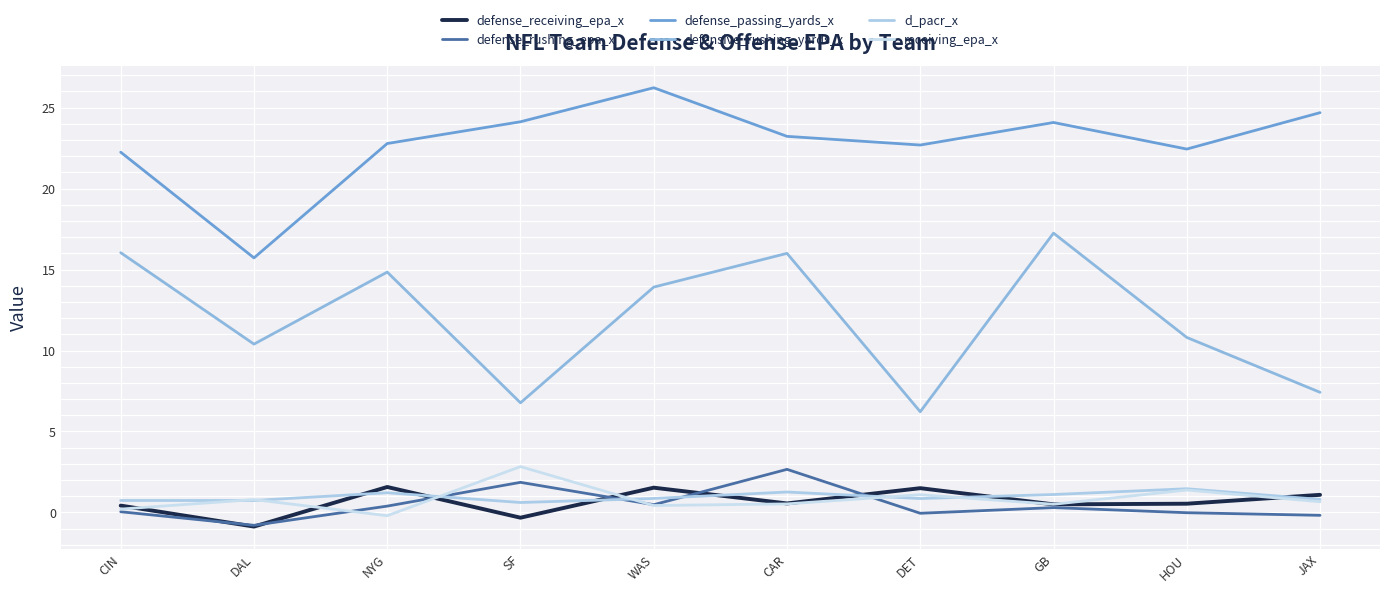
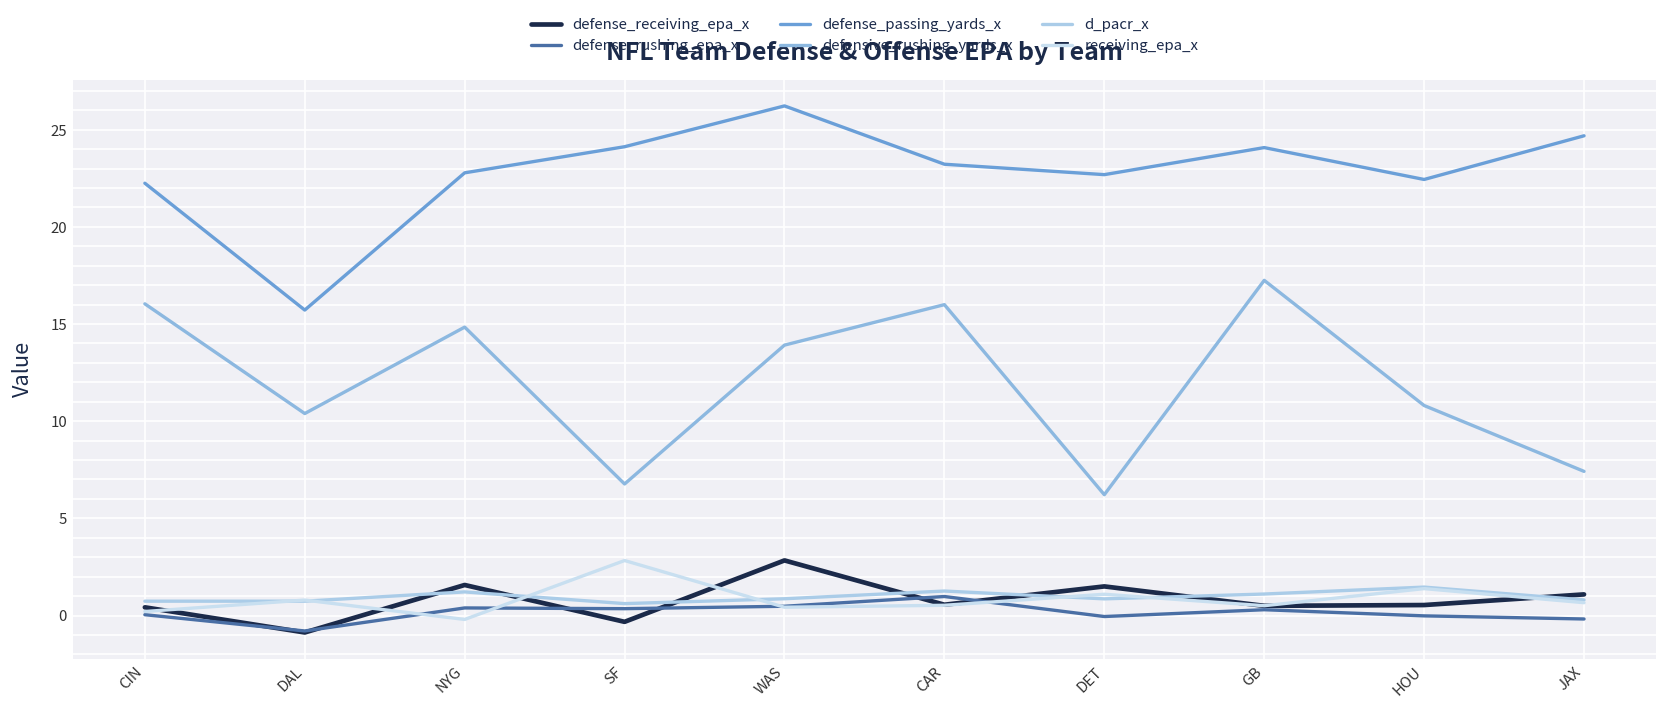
  {
    "defense_receiving_epa_x": {
      "CIN": 0.4,
      "NYG": 1.6,
      "SF": -0.3,
-     "WAS": 1.5,
+     "WAS": 2.8,
      "DET": 1.5,
      "HOU": 0.5,
      "JAX": 1.1
    },
    "defense_rushing_epa_x": {
      "CIN": 0.0,
      "NYG": 0.4,
-     "SF": 1.9,
-     "CAR": 2.7,
+     "SF": 0.4,
+     "CAR": 1.0,
      "DET": -0.1,
      "GB": 0.3,
      "HOU": 0.0,
      "JAX": -0.2
    }
  }
